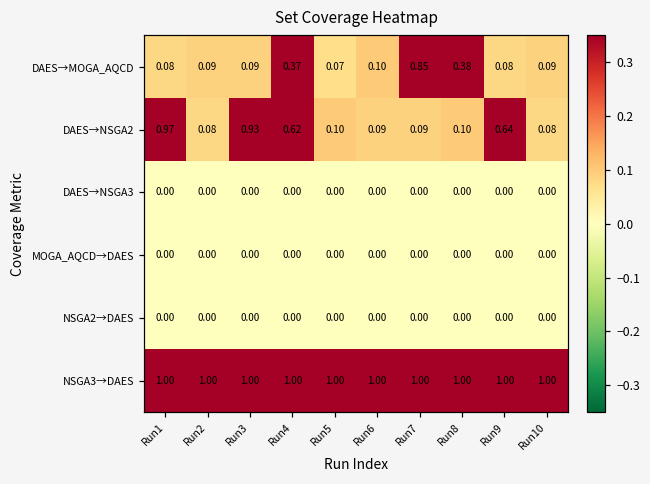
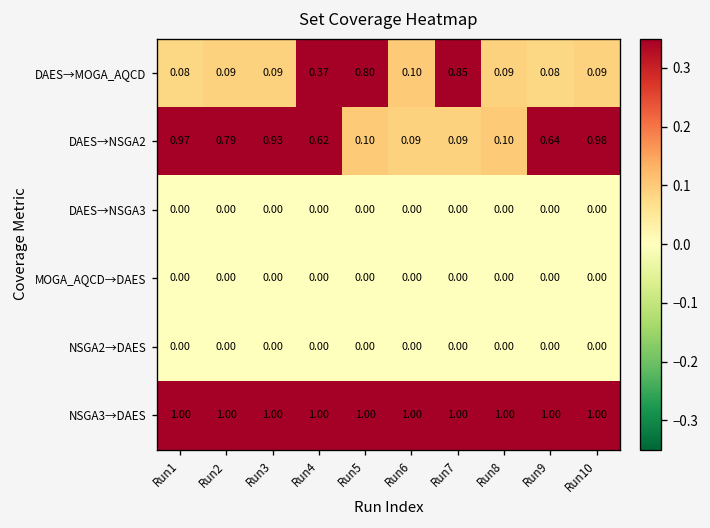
  {
    "DAES→MOGA_AQCD": {
      "Run1": 0.08,
      "Run2": 0.09,
      "Run3": 0.09,
      "Run4": 0.37,
-     "Run5": 0.07,
+     "Run5": 0.80,
      "Run6": 0.10,
      "Run7": 0.85,
-     "Run8": 0.38,
+     "Run8": 0.09,
      "Run9": 0.08,
      "Run10": 0.09
    },
    "DAES→NSGA2": {
      "Run1": 0.97,
-     "Run2": 0.08,
+     "Run2": 0.79,
      "Run3": 0.93,
      "Run4": 0.62,
      "Run5": 0.10,
      "Run6": 0.09,
      "Run7": 0.09,
      "Run8": 0.10,
      "Run9": 0.64,
-     "Run10": 0.08
+     "Run10": 0.98
    },
    "DAES→NSGA3": {
      "Run1": 0.00,
      "Run2": 0.00,
      "Run3": 0.00,
      "Run4": 0.00,
      "Run5": 0.00,
      "Run6": 0.00,
      "Run7": 0.00,
      "Run8": 0.00,
      "Run9": 0.00,
      "Run10": 0.00
    },
    "MOGA_AQCD→DAES": {
      "Run1": 0.00,
      "Run2": 0.00,
      "Run3": 0.00,
      "Run4": 0.00,
      "Run5": 0.00,
      "Run6": 0.00,
      "Run7": 0.00,
      "Run8": 0.00,
      "Run9": 0.00,
      "Run10": 0.00
    },
    "NSGA2→DAES": {
      "Run1": 0.00,
      "Run2": 0.00,
      "Run3": 0.00,
      "Run4": 0.00,
      "Run5": 0.00,
      "Run6": 0.00,
      "Run7": 0.00,
      "Run8": 0.00,
      "Run9": 0.00,
      "Run10": 0.00
    },
    "NSGA3→DAES": {
      "Run1": 1.00,
      "Run2": 1.00,
      "Run3": 1.00,
      "Run4": 1.00,
      "Run5": 1.00,
      "Run6": 1.00,
      "Run7": 1.00,
      "Run8": 1.00,
      "Run9": 1.00,
      "Run10": 1.00
    }
  }
